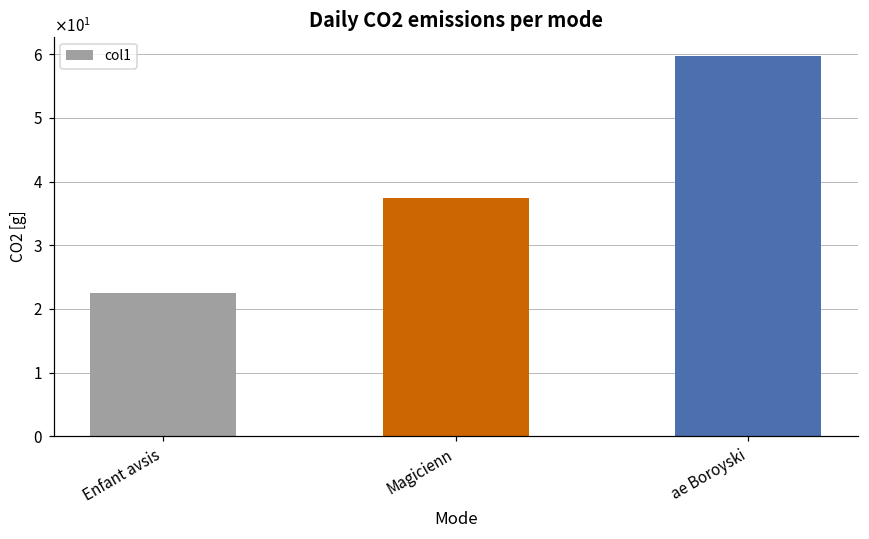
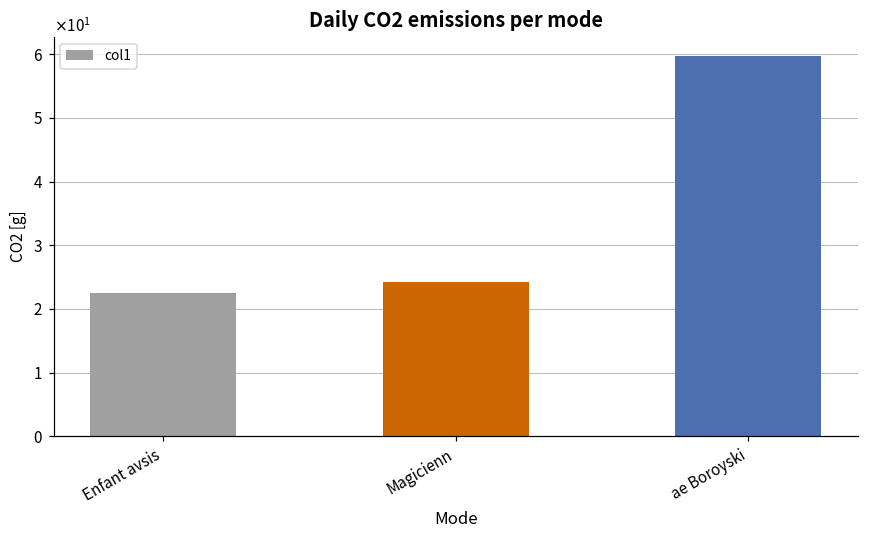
  {
    "Enfant avsis": 23,
-   "Magicienn": 37,
+   "Magicienn": 24,
    "ae Boroyski": 60
  }
